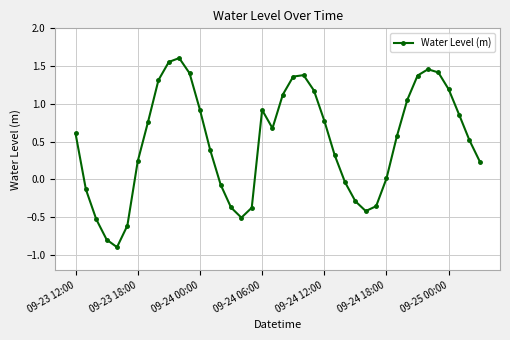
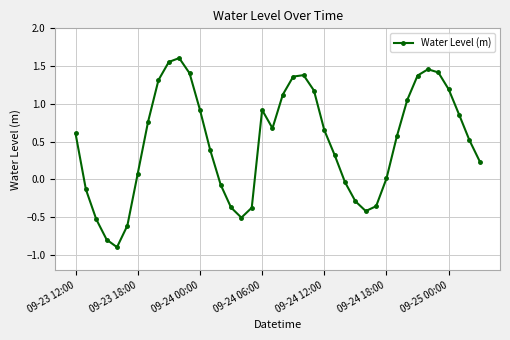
  {
    "09-23 12:00": 0.6,
-   "09-23 18:00": 0.2,
+   "09-23 18:00": 0.1,
    "09-24 00:00": 0.9,
    "09-24 06:00": 0.9,
-   "09-24 12:00": 0.8,
+   "09-24 12:00": 0.7,
    "09-24 18:00": 0.0,
    "09-25 00:00": 1.2
  }
